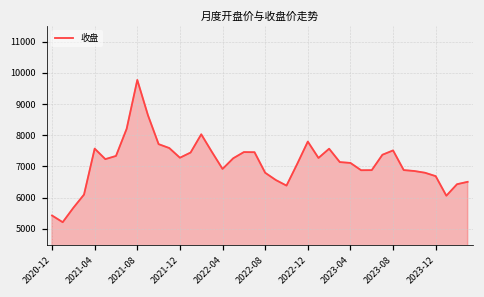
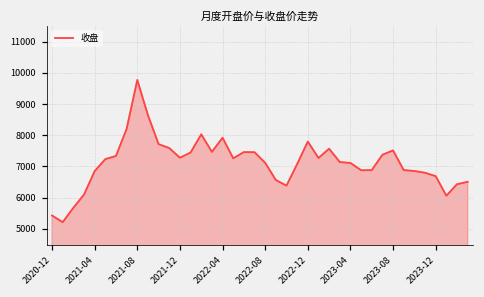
  {
    "2020-12": 5400,
-   "2021-04": 7600,
+   "2021-04": 6900,
    "2021-08": 9800,
    "2021-12": 7300,
-   "2022-04": 6900,
-   "2022-08": 6800,
+   "2022-04": 7900,
+   "2022-08": 7100,
    "2022-12": 7800,
    "2023-04": 7100,
    "2023-08": 7500,
    "2023-12": 6700
  }
